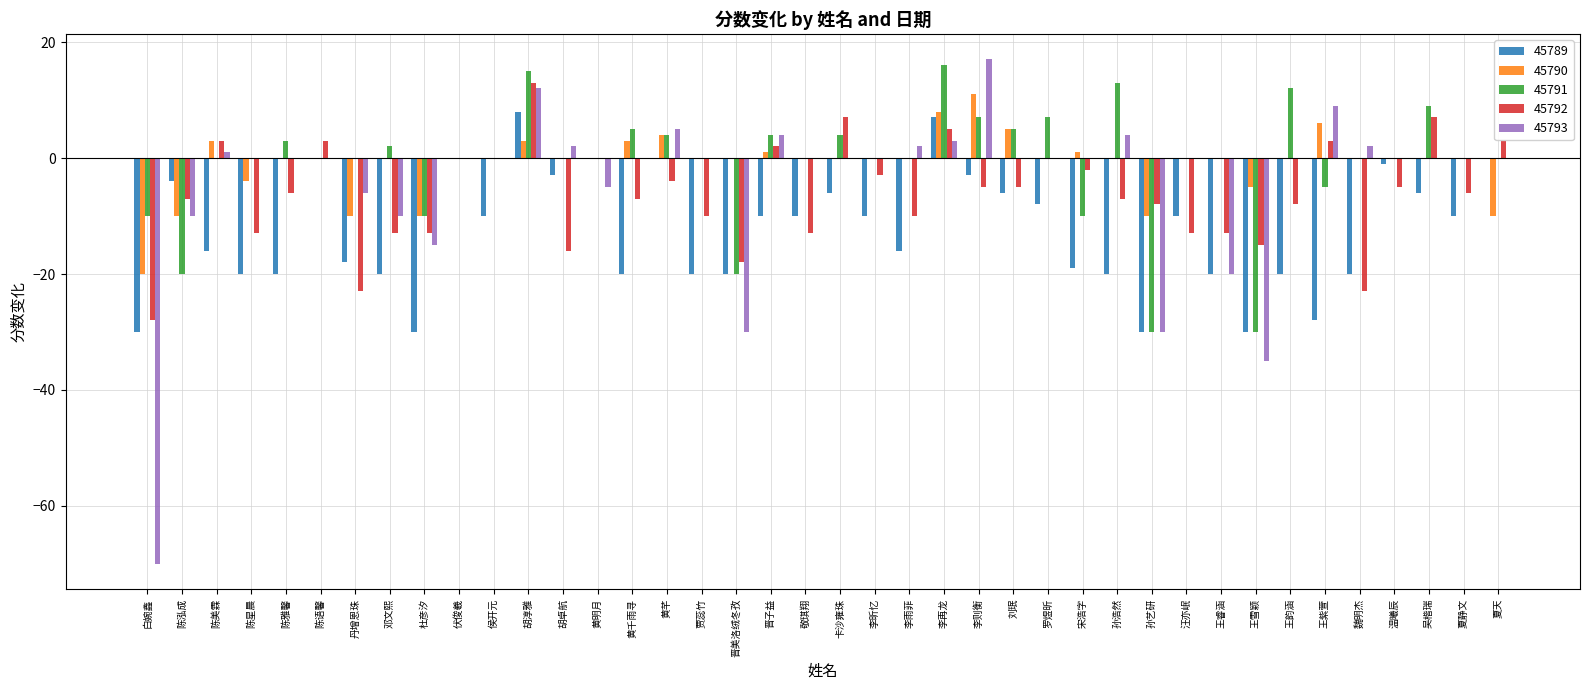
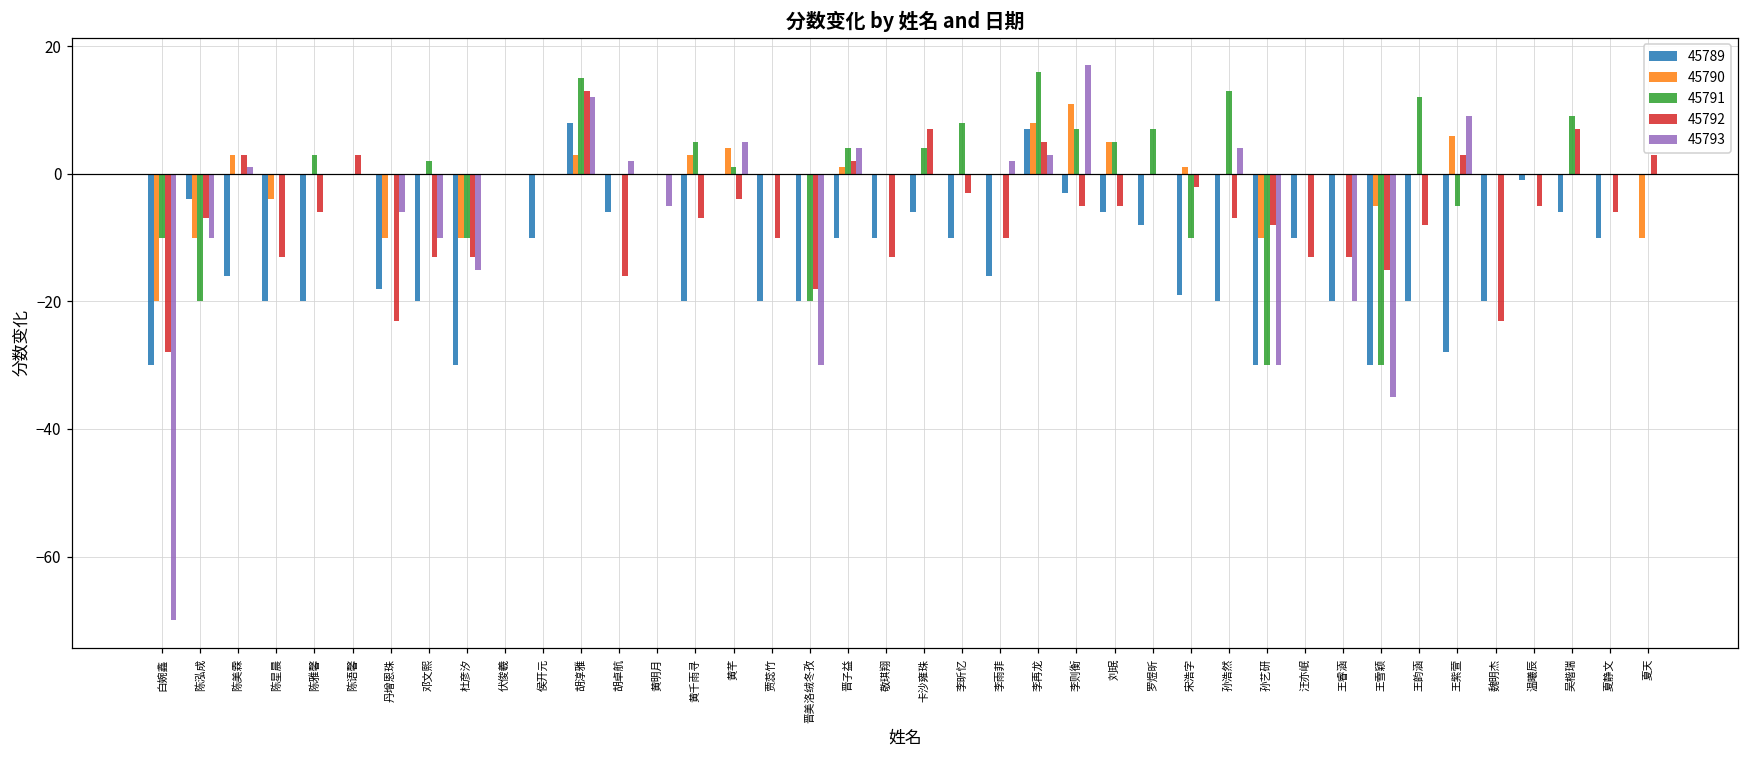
  {
    "45789": {
      "白婉鑫": -30,
      "陈泓成": -4,
      "陈美霖": -16,
      "陈星晨": -20,
      "陈雅馨": -20,
      "陈语馨": 0,
      "丹增恩珠": -18,
      "邓文熙": -20,
      "杜彦汐": -30,
      "伏俊羲": 0,
      "侯开元": -10,
      "胡淳雅": 8,
-     "胡卓航": -3,
+     "胡卓航": -6,
      "黄明月": 0,
      "黄千雨寻": -20,
      "黄芊": 0,
      "贾蕊竹": -20,
      "晋美洛绒冬孜": -20,
      "晋子益": -10,
      "敬琪翔": -10,
      "卡沙雍珠": -6,
      "李昕忆": -10,
      "李雨菲": -16,
      "李再龙": 7,
      "李则衡": -3,
      "刘珉": -6,
      "罗煜昕": -8,
      "宋浩字": -19,
      "孙浩然": -20,
      "孙艺研": -30,
      "汪亦岷": -10,
      "王睿涵": -20,
      "王雪颖": -30,
      "王韵涵": -20,
      "王紫萱": -28,
      "魏明杰": -20,
      "温曦辰": -1,
      "吴楷瑞": -6,
      "夏静文": -10,
      "夏天": 0
    },
    "45790": {
      "白婉鑫": -20,
      "陈泓成": -10,
      "陈美霖": 3,
      "陈星晨": -4,
      "陈雅馨": 0,
      "陈语馨": 0,
      "丹增恩珠": -10,
      "邓文熙": 0,
      "杜彦汐": -10,
      "伏俊羲": 0,
      "侯开元": 0,
      "胡淳雅": 3,
      "胡卓航": 0,
      "黄明月": 0,
      "黄千雨寻": 3,
      "黄芊": 4,
      "贾蕊竹": 0,
      "晋美洛绒冬孜": 0,
      "晋子益": 1,
      "敬琪翔": 0,
      "卡沙雍珠": 0,
      "李昕忆": 0,
      "李雨菲": 0,
      "李再龙": 8,
      "李则衡": 11,
      "刘珉": 5,
      "罗煜昕": 0,
      "宋浩字": 1,
      "孙浩然": 0,
      "孙艺研": -10,
      "汪亦岷": 0,
      "王睿涵": 0,
      "王雪颖": -5,
      "王韵涵": 0,
      "王紫萱": 6,
      "魏明杰": 0,
      "温曦辰": 0,
      "吴楷瑞": 0,
      "夏静文": 0,
      "夏天": -10
    },
    "45791": {
      "白婉鑫": -10,
      "陈泓成": -20,
      "陈美霖": 0,
      "陈星晨": 0,
      "陈雅馨": 3,
      "陈语馨": 0,
      "丹增恩珠": 0,
      "邓文熙": 2,
      "杜彦汐": -10,
      "伏俊羲": 0,
      "侯开元": 0,
      "胡淳雅": 15,
      "胡卓航": 0,
      "黄明月": 0,
      "黄千雨寻": 5,
-     "黄芊": 4,
+     "黄芊": 1,
      "贾蕊竹": 0,
      "晋美洛绒冬孜": -20,
      "晋子益": 4,
      "敬琪翔": 0,
      "卡沙雍珠": 4,
-     "李昕忆": 0,
+     "李昕忆": 8,
      "李雨菲": 0,
      "李再龙": 16,
      "李则衡": 7,
      "刘珉": 5,
      "罗煜昕": 7,
      "宋浩字": -10,
      "孙浩然": 13,
      "孙艺研": -30,
      "汪亦岷": 0,
      "王睿涵": 0,
      "王雪颖": -30,
      "王韵涵": 12,
      "王紫萱": -5,
      "魏明杰": 0,
      "温曦辰": 0,
      "吴楷瑞": 9,
      "夏静文": 0,
      "夏天": 0
    },
    "45792": {
      "白婉鑫": -28,
      "陈泓成": -7,
      "陈美霖": 3,
      "陈星晨": -13,
      "陈雅馨": -6,
      "陈语馨": 3,
      "丹增恩珠": -23,
      "邓文熙": -13,
      "杜彦汐": -13,
      "伏俊羲": 0,
      "侯开元": 0,
      "胡淳雅": 13,
      "胡卓航": -16,
      "黄明月": 0,
      "黄千雨寻": -7,
      "黄芊": -4,
      "贾蕊竹": -10,
      "晋美洛绒冬孜": -18,
      "晋子益": 2,
      "敬琪翔": -13,
      "卡沙雍珠": 7,
      "李昕忆": -3,
      "李雨菲": -10,
      "李再龙": 5,
      "李则衡": -5,
      "刘珉": -5,
      "罗煜昕": 0,
      "宋浩字": -2,
      "孙浩然": -7,
      "孙艺研": -8,
      "汪亦岷": -13,
      "王睿涵": -13,
      "王雪颖": -15,
      "王韵涵": -8,
      "王紫萱": 3,
      "魏明杰": -23,
      "温曦辰": -5,
      "吴楷瑞": 7,
      "夏静文": -6,
      "夏天": 3
    },
    "45793": {
      "白婉鑫": -70,
      "陈泓成": -10,
      "陈美霖": 1,
      "陈星晨": 0,
      "陈雅馨": 0,
      "陈语馨": 0,
      "丹增恩珠": -6,
      "邓文熙": -10,
      "杜彦汐": -15,
      "伏俊羲": 0,
      "侯开元": 0,
      "胡淳雅": 12,
      "胡卓航": 2,
      "黄明月": -5,
      "黄千雨寻": 0,
      "黄芊": 5,
      "贾蕊竹": 0,
      "晋美洛绒冬孜": -30,
      "晋子益": 4,
      "敬琪翔": 0,
      "卡沙雍珠": 0,
      "李昕忆": 0,
      "李雨菲": 2,
      "李再龙": 3,
      "李则衡": 17,
      "刘珉": 0,
      "罗煜昕": 0,
      "宋浩字": 0,
      "孙浩然": 4,
      "孙艺研": -30,
      "汪亦岷": 0,
      "王睿涵": -20,
      "王雪颖": -35,
      "王韵涵": 0,
      "王紫萱": 9,
-     "魏明杰": 2,
+     "魏明杰": 0,
      "温曦辰": 0,
      "吴楷瑞": 0,
      "夏静文": 0,
      "夏天": 0
    }
  }
